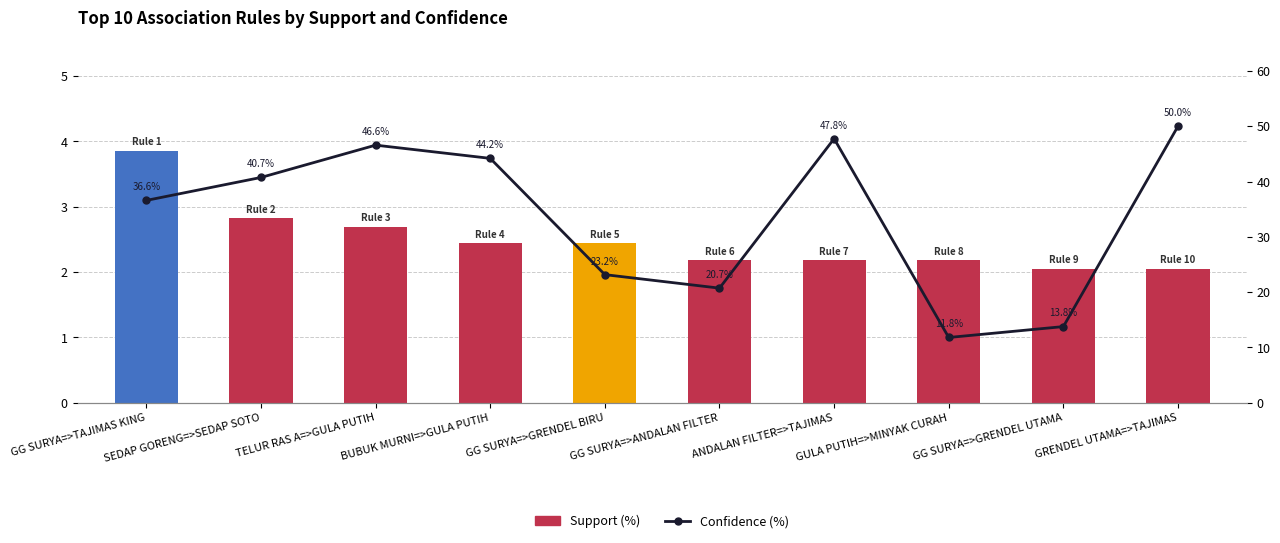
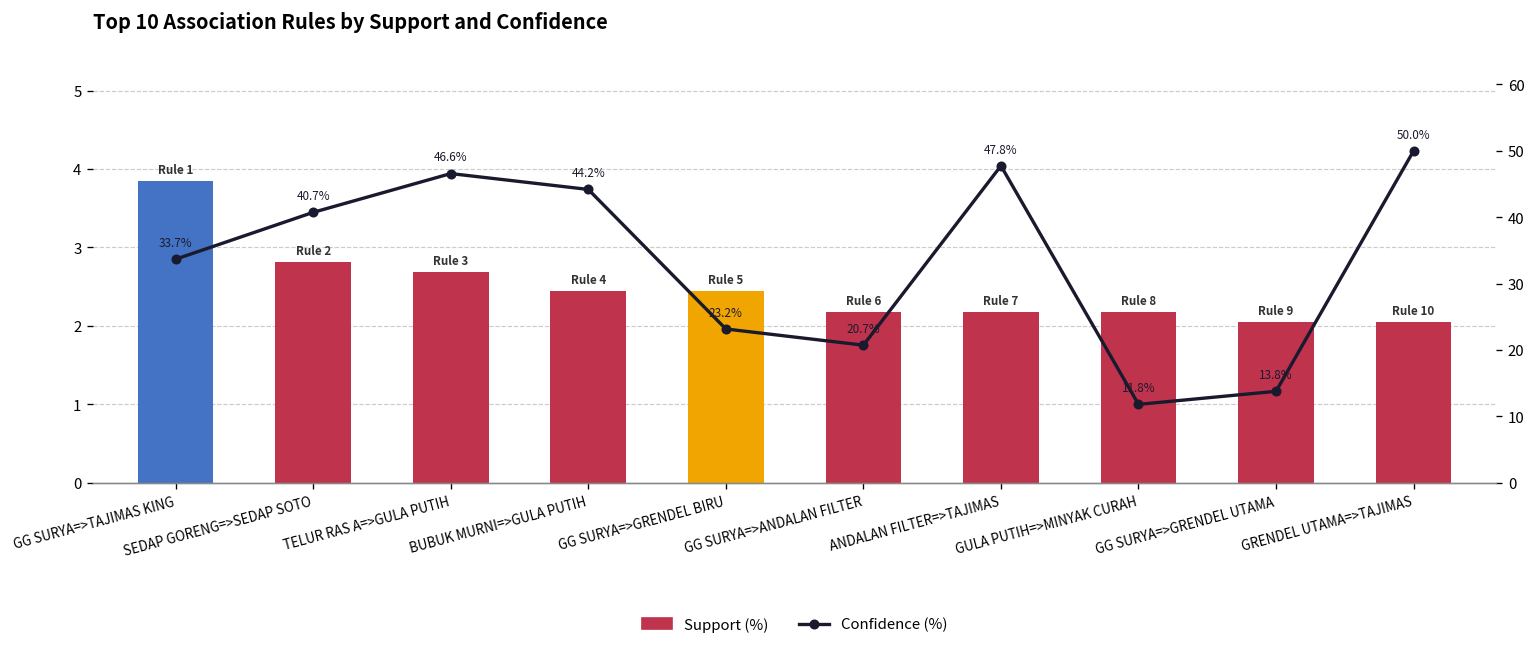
  {
    "Confidence (%)": {
-     "GG SURYA=>TAJIMAS KING": "36.6%",
+     "GG SURYA=>TAJIMAS KING": "33.7%",
      "SEDAP GORENG=>SEDAP SOTO": "40.7%",
      "TELUR RAS A=>GULA PUTIH": "46.6%",
      "BUBUK MURNI=>GULA PUTIH": "44.2%",
      "GG SURYA=>GRENDEL BIRU": "23.2%",
      "GG SURYA=>ANDALAN FILTER": "20.7%",
      "ANDALAN FILTER=>TAJIMAS": "47.8%",
      "GULA PUTIH=>MINYAK CURAH": "11.8%",
      "GG SURYA=>GRENDEL UTAMA": "13.8%",
      "GRENDEL UTAMA=>TAJIMAS": "50.0%"
    }
  }
